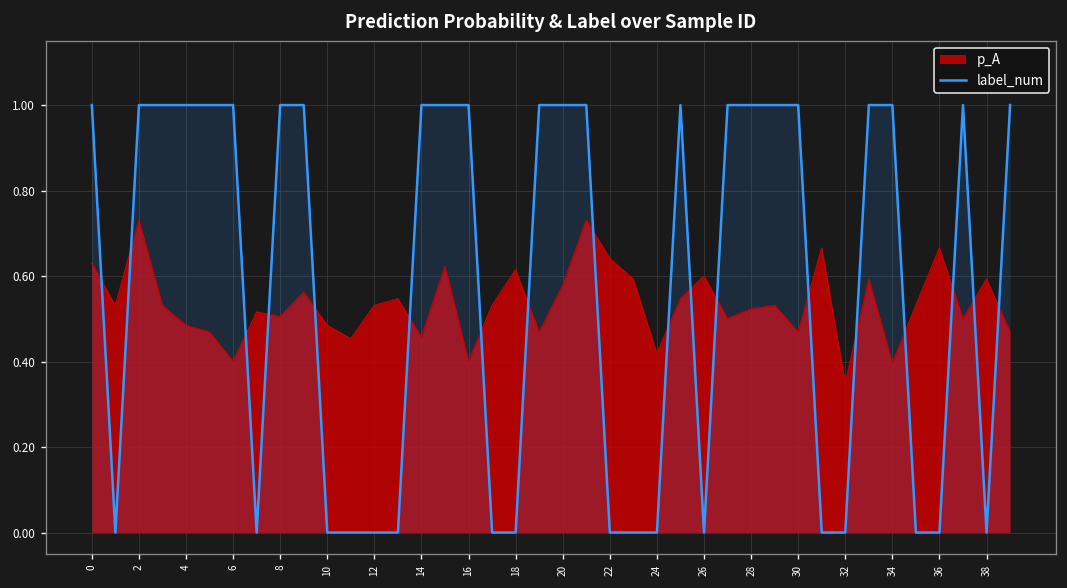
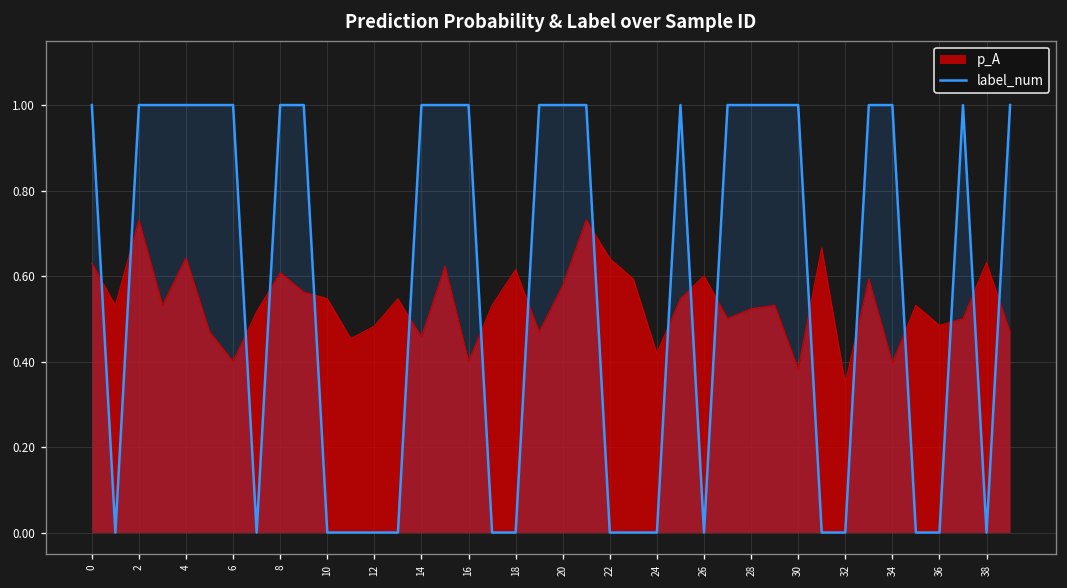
  {
    "p_A": {
      "0": 0.63,
      "2": 0.73,
-     "4": 0.48,
+     "4": 0.64,
      "6": 0.40,
-     "8": 0.51,
-     "10": 0.48,
-     "12": 0.53,
+     "8": 0.61,
+     "10": 0.55,
+     "12": 0.48,
      "14": 0.46,
      "16": 0.40,
      "18": 0.61,
      "20": 0.58,
      "22": 0.64,
      "24": 0.42,
      "26": 0.60,
      "28": 0.52,
-     "30": 0.47,
+     "30": 0.38,
      "32": 0.35,
      "34": 0.40,
-     "36": 0.67,
-     "38": 0.59
+     "36": 0.48,
+     "38": 0.63
    },
    "label_num": {
      "0": 1.00,
      "2": 1.00,
      "4": 1.00,
      "6": 1.00,
      "8": 1.00,
      "10": 0.00,
      "12": 0.00,
      "14": 1.00,
      "16": 1.00,
      "18": 0.00,
      "20": 1.00,
      "22": 0.00,
      "24": 0.00,
      "26": 0.00,
      "28": 1.00,
      "30": 1.00,
      "32": 0.00,
      "34": 1.00,
      "36": 0.00,
      "38": 0.00
    }
  }
